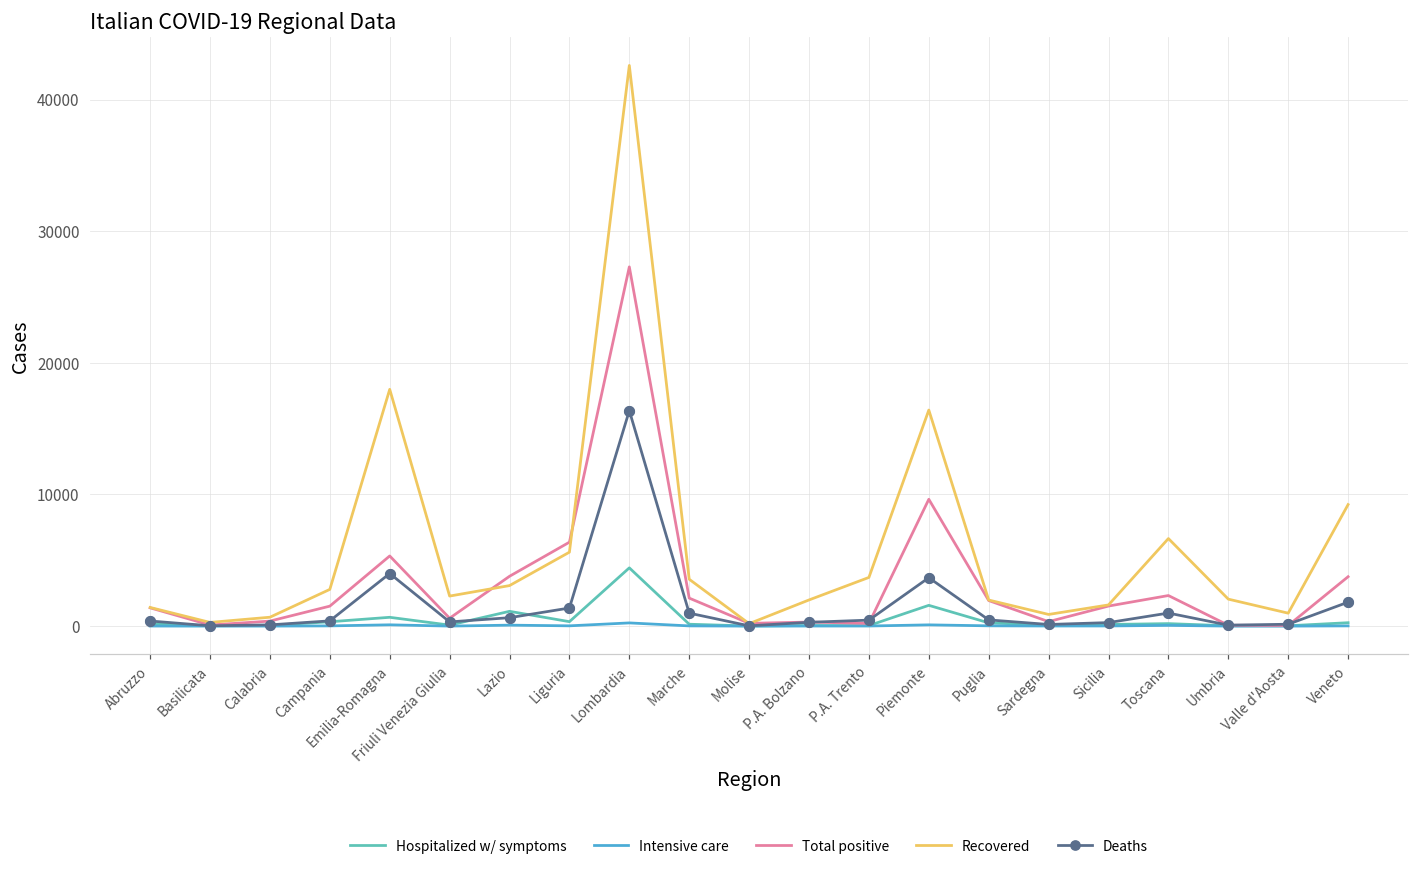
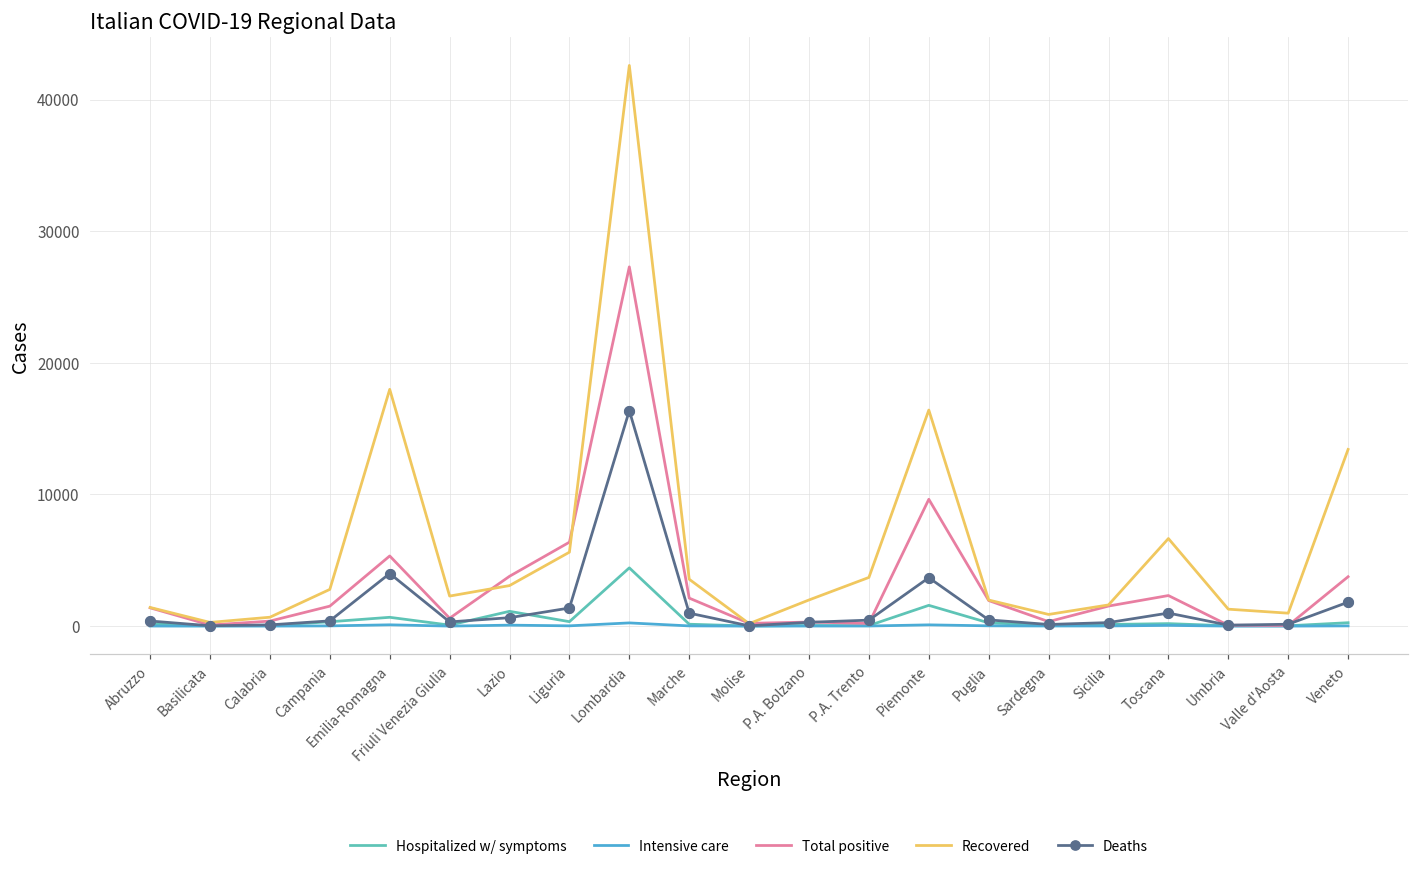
  {
    "Total positive": {
      "Calabria": 400,
      "Campania": 1500,
      "Emilia-Romagna": 5300,
      "Friuli Venezia Giulia": 600,
      "Lazio": 3800,
      "Liguria": 6400,
      "Lombardia": 27300,
      "Marche": 2100,
      "Piemonte": 9600,
      "Sardegna": 300,
      "Toscana": 2300,
      "Veneto": 3800
    },
    "Recovered": {
      "Calabria": 700,
      "Campania": 2800,
      "Emilia-Romagna": 18000,
      "Friuli Venezia Giulia": 2300,
      "Lazio": 3100,
      "Liguria": 5600,
      "Lombardia": 42600,
      "Marche": 3600,
      "P.A. Bolzano": 2000,
      "P.A. Trento": 3700,
      "Piemonte": 16400,
      "Sardegna": 900,
      "Toscana": 6700,
-     "Umbria": 2100,
+     "Umbria": 1300,
      "Valle d'Aosta": 1000,
-     "Veneto": 9200
+     "Veneto": 13400
    },
    "Deaths": {
      "Emilia-Romagna": 4000,
      "Friuli Venezia Giulia": 300,
      "Lazio": 600,
      "Liguria": 1400,
      "Lombardia": 16400,
      "Marche": 1000,
      "P.A. Trento": 500,
      "Piemonte": 3700,
      "Puglia": 500,
      "Toscana": 1000,
      "Veneto": 1800
    }
  }
